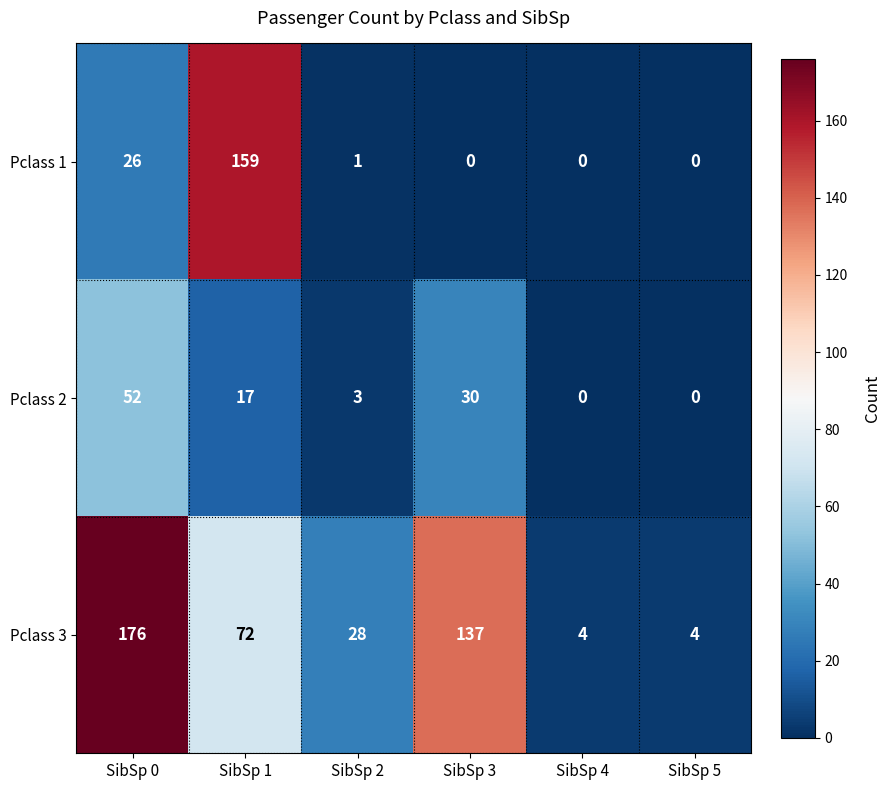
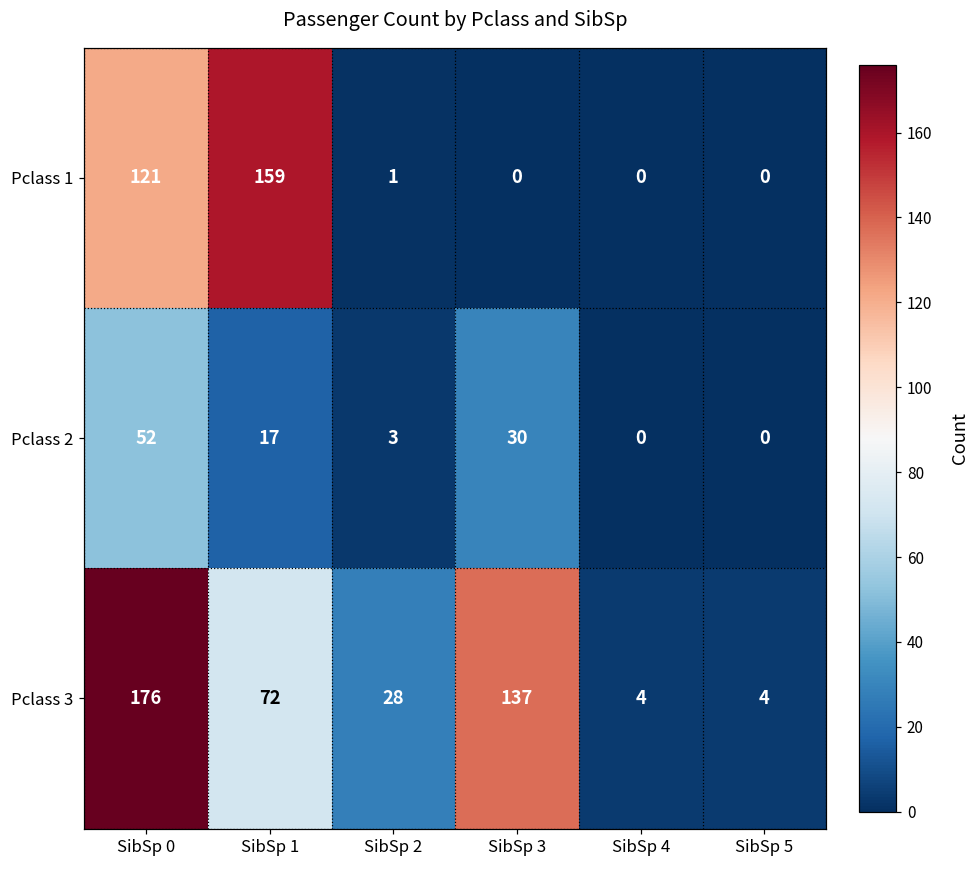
  {
    "Pclass 1": {
-     "SibSp 0": 26,
+     "SibSp 0": 121,
      "SibSp 1": 159,
      "SibSp 2": 1,
      "SibSp 3": 0,
      "SibSp 4": 0,
      "SibSp 5": 0
    },
    "Pclass 2": {
      "SibSp 0": 52,
      "SibSp 1": 17,
      "SibSp 2": 3,
      "SibSp 3": 30,
      "SibSp 4": 0,
      "SibSp 5": 0
    },
    "Pclass 3": {
      "SibSp 0": 176,
      "SibSp 1": 72,
      "SibSp 2": 28,
      "SibSp 3": 137,
      "SibSp 4": 4,
      "SibSp 5": 4
    }
  }
